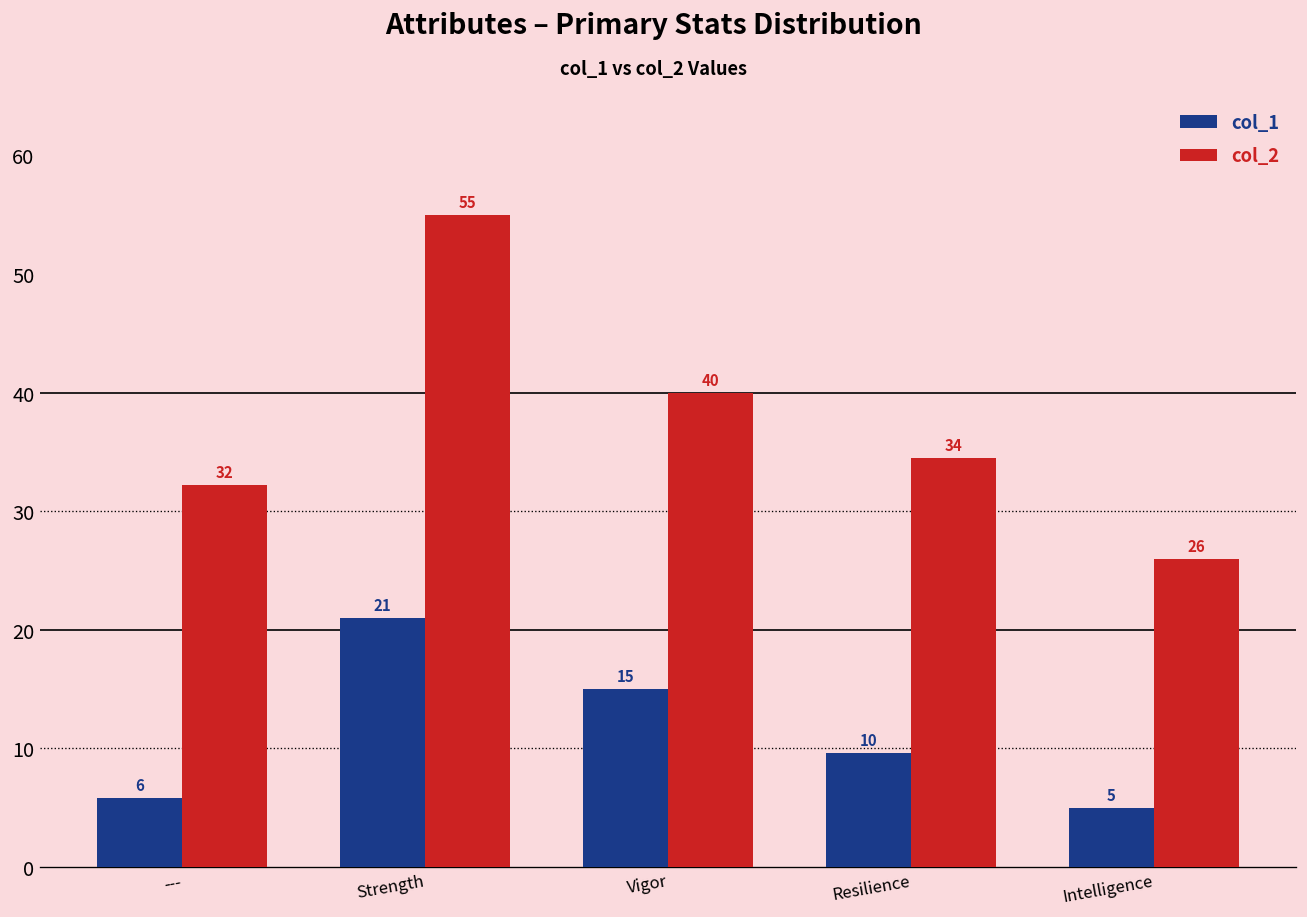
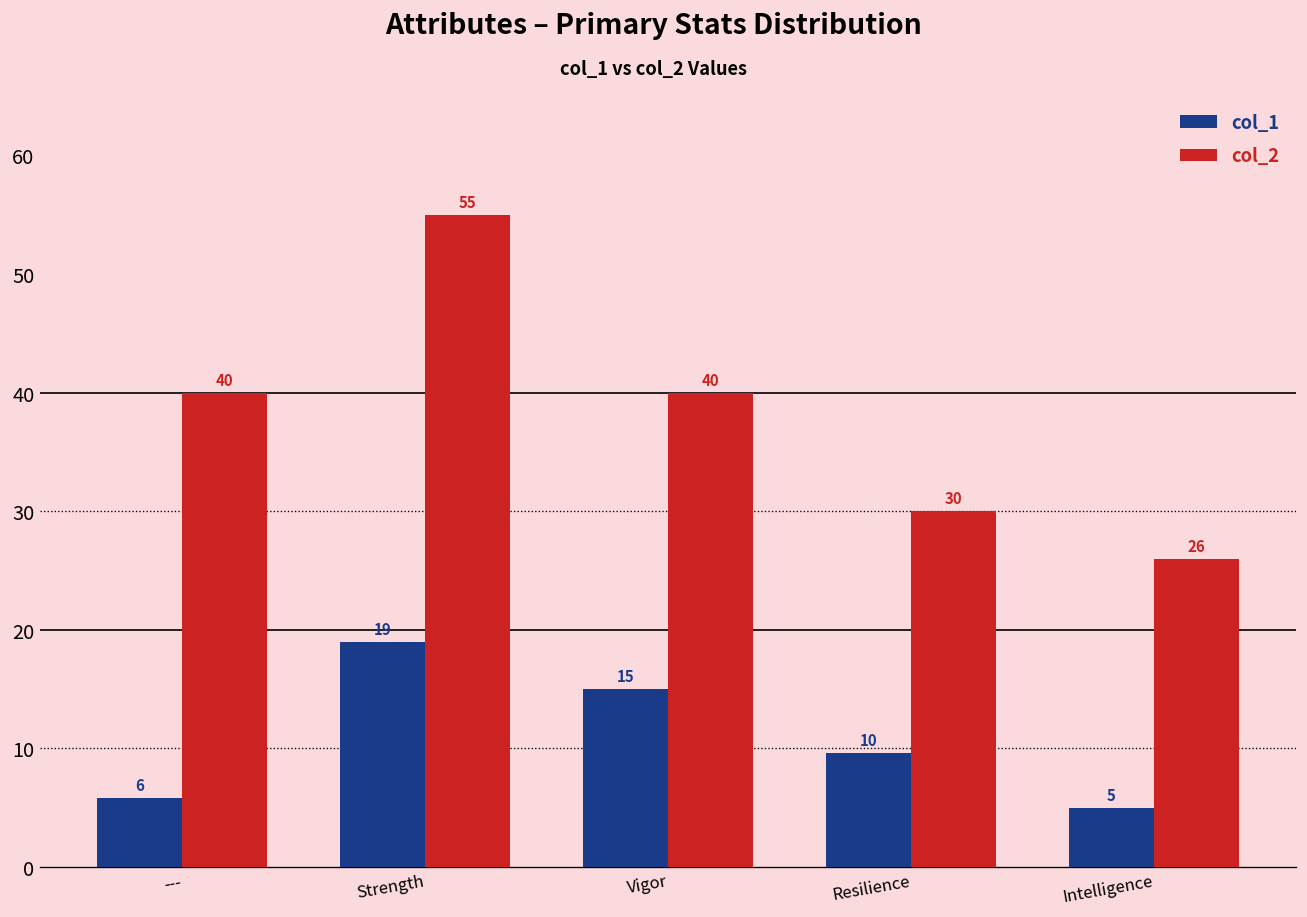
  {
    "col_1": {
      "---": 6,
-     "Strength": 21,
+     "Strength": 19,
      "Vigor": 15,
      "Resilience": 10,
      "Intelligence": 5
    },
    "col_2": {
-     "---": 32,
+     "---": 40,
      "Strength": 55,
      "Vigor": 40,
-     "Resilience": 34,
+     "Resilience": 30,
      "Intelligence": 26
    }
  }
